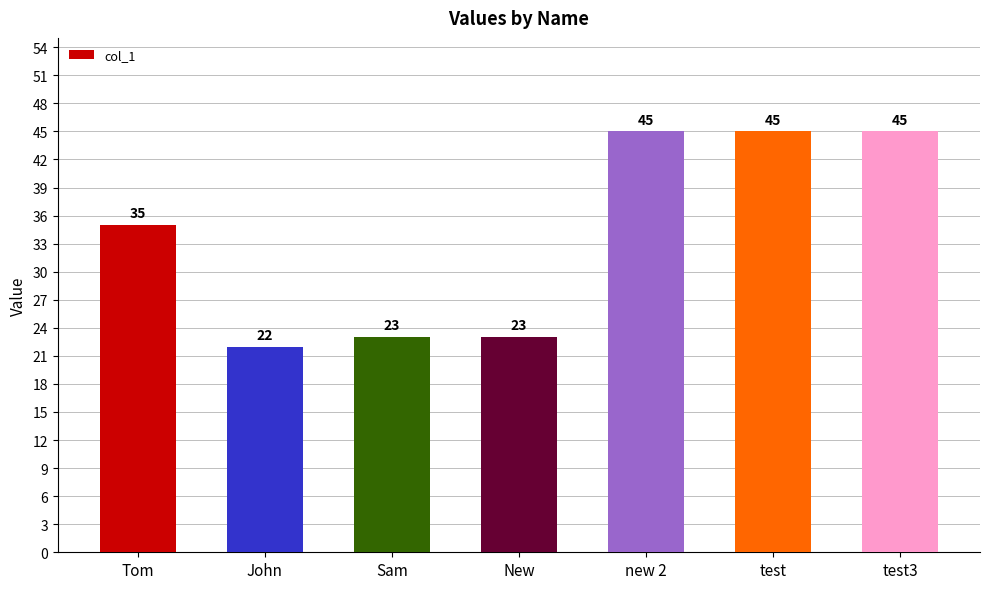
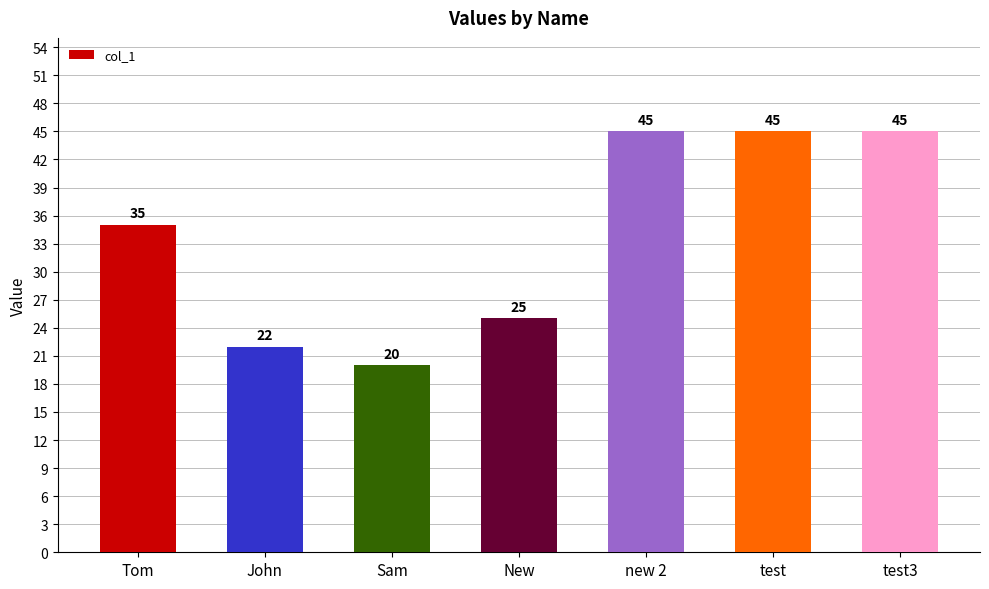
  {
    "Tom": 35,
    "John": 22,
-   "Sam": 23,
-   "New": 23,
+   "Sam": 20,
+   "New": 25,
    "new 2": 45,
    "test": 45,
    "test3": 45
  }
